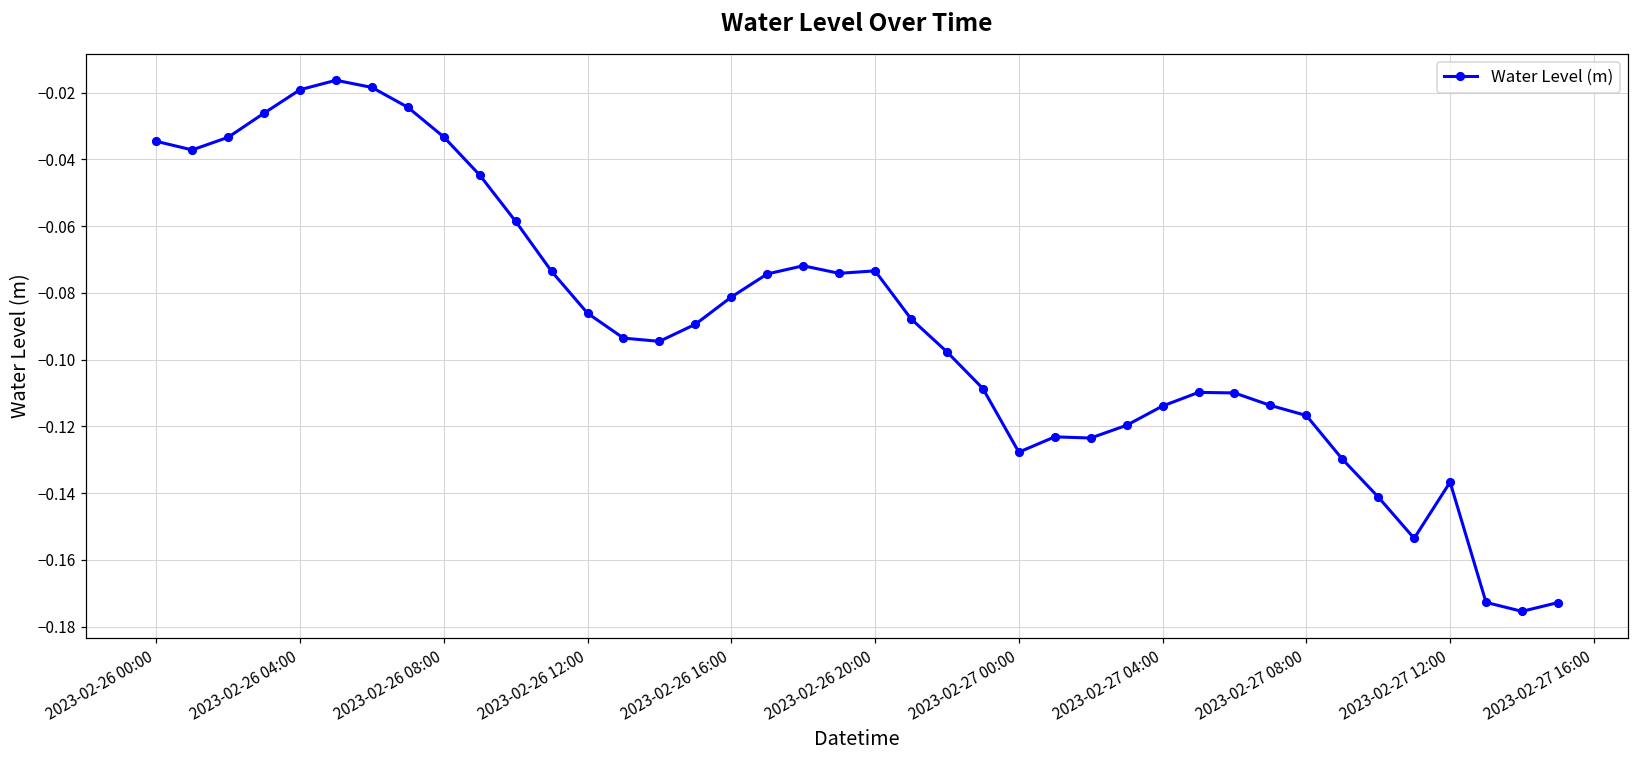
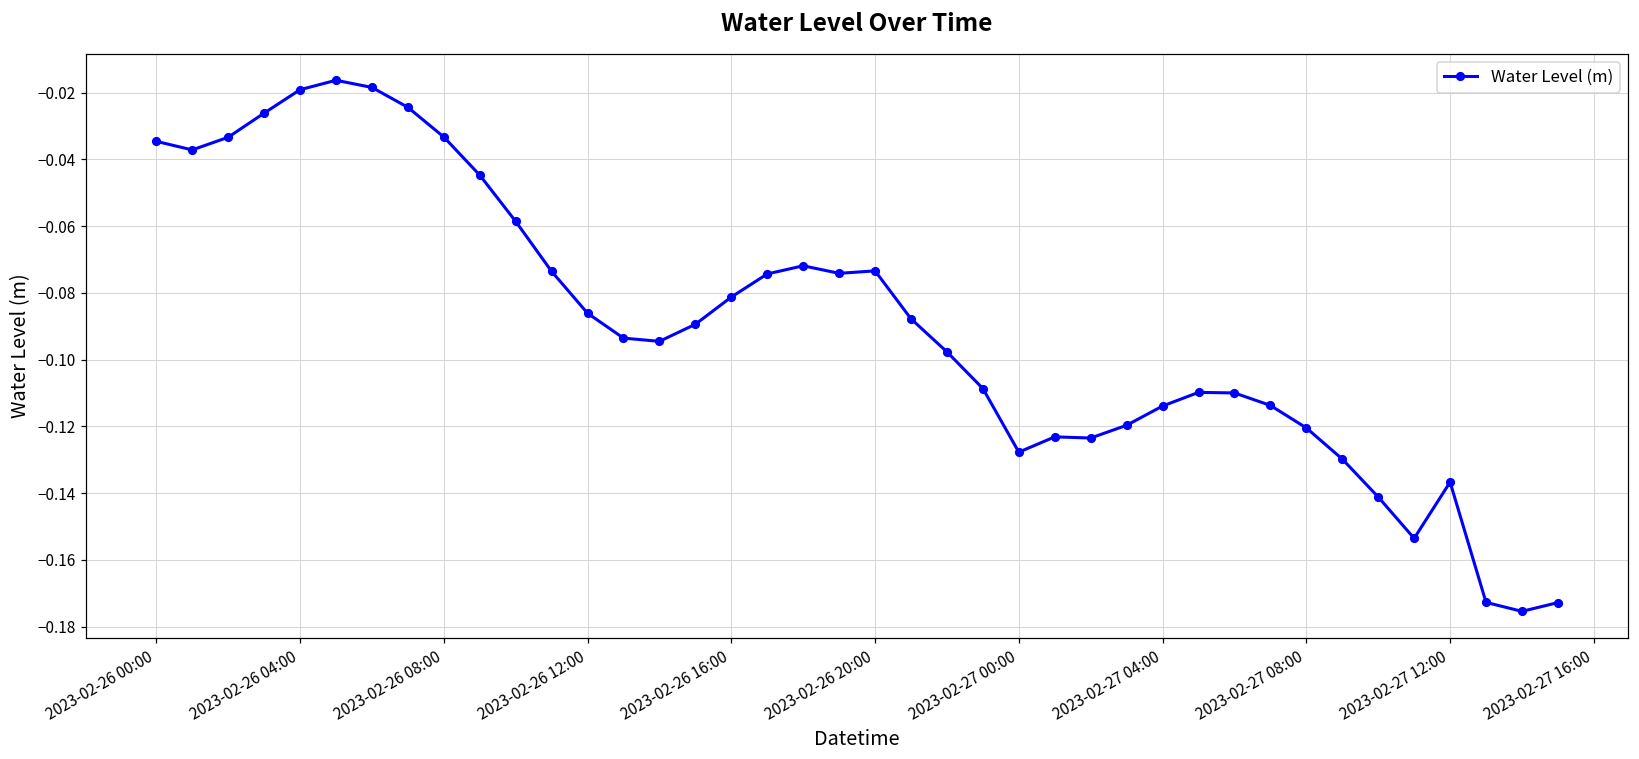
  {
    "2023-02-26 00:00": -0.035,
    "2023-02-26 04:00": -0.019,
    "2023-02-26 08:00": -0.033,
    "2023-02-26 12:00": -0.086,
    "2023-02-26 16:00": -0.081,
    "2023-02-26 20:00": -0.073,
    "2023-02-27 00:00": -0.128,
    "2023-02-27 04:00": -0.114,
-   "2023-02-27 08:00": -0.117,
+   "2023-02-27 08:00": -0.120,
    "2023-02-27 12:00": -0.137
  }
